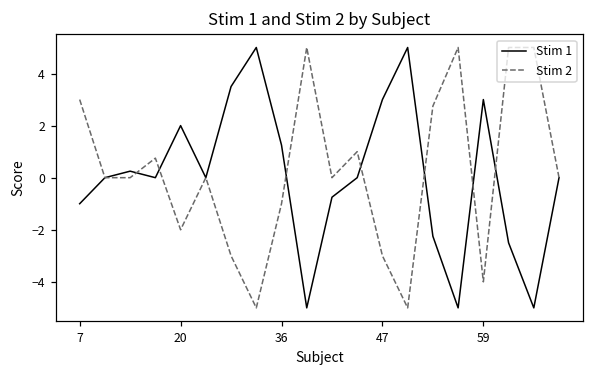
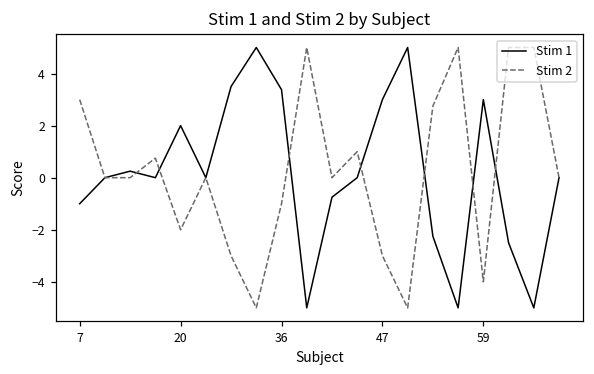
  {
    "Stim 1": {
      "20": 2.0,
-     "36": 1.3,
+     "36": 3.4,
      "47": 3.0,
      "59": 3.0
    },
    "Stim 2": {
      "20": -2.0,
      "36": -1.0,
      "47": -3.0,
      "59": -4.0
    }
  }
